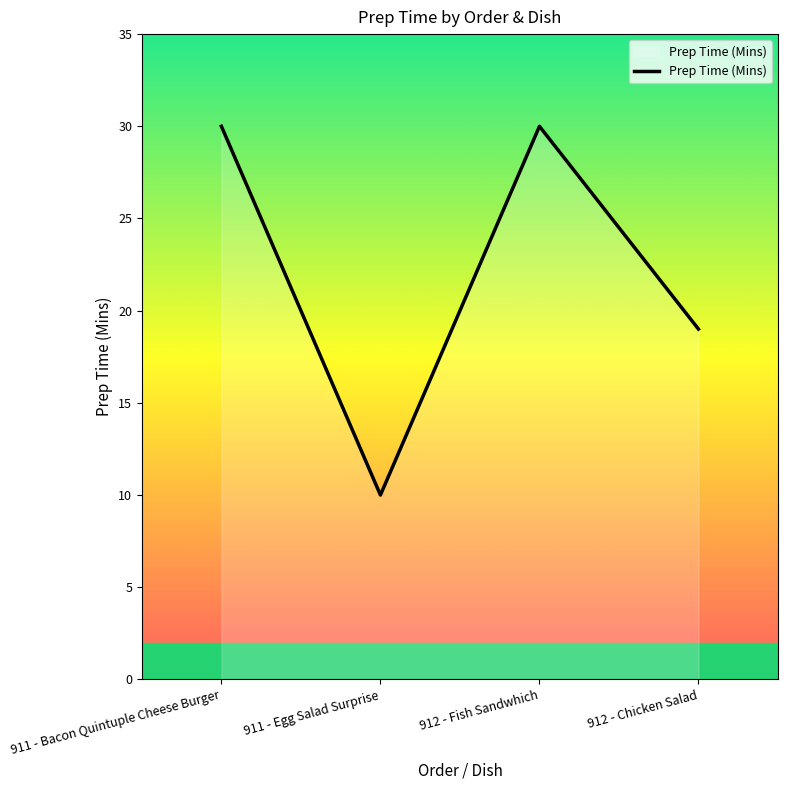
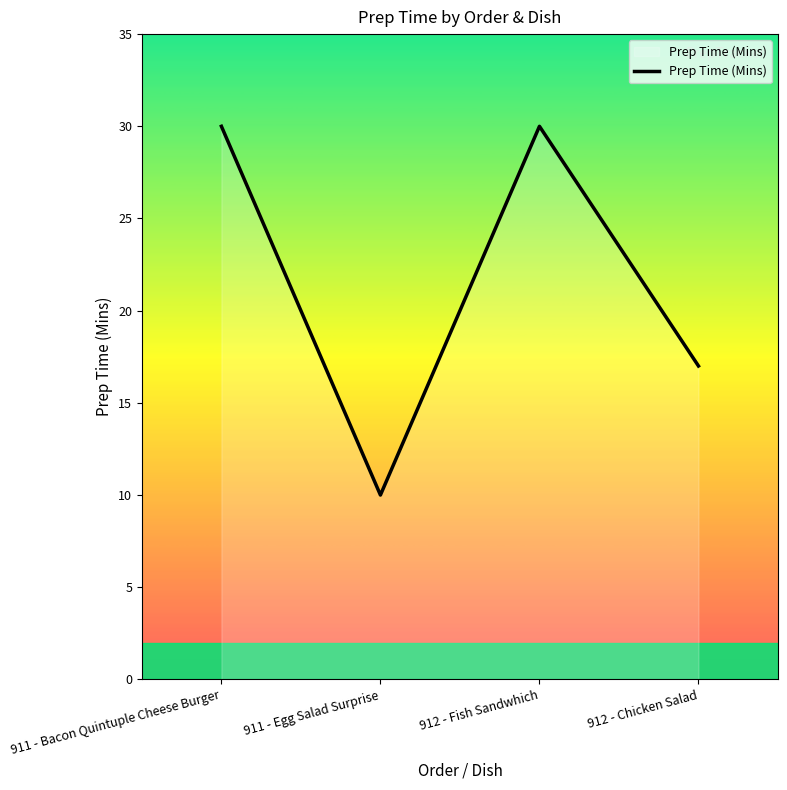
  {
    "911 - Bacon Quintuple Cheese Burger": 30,
    "911 - Egg Salad Surprise": 10,
    "912 - Fish Sandwhich": 30,
-   "912 - Chicken Salad": 19
+   "912 - Chicken Salad": 17
  }
